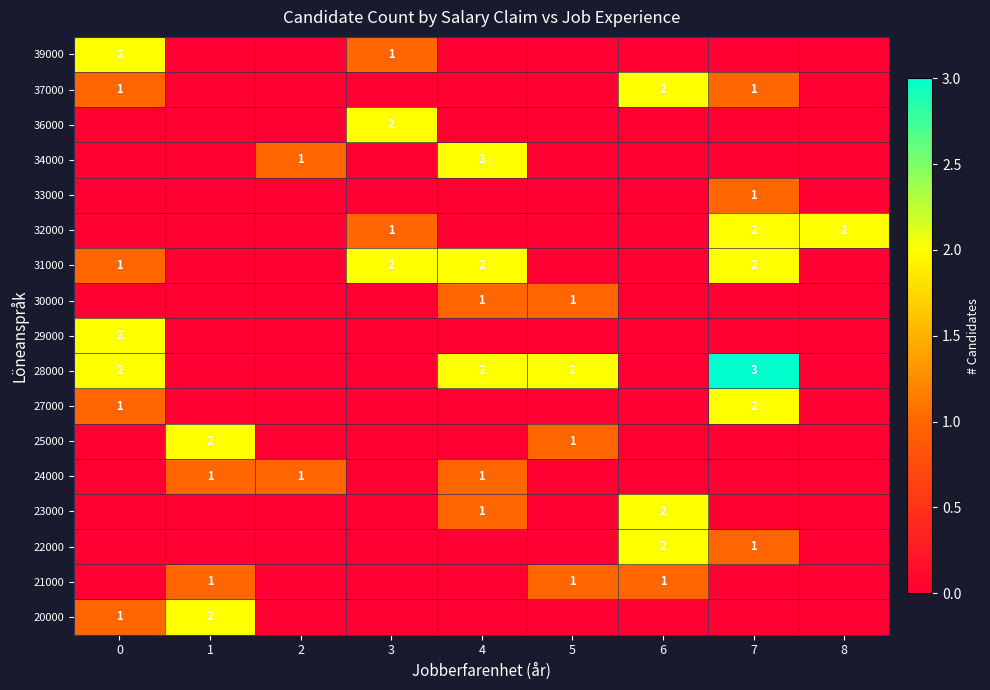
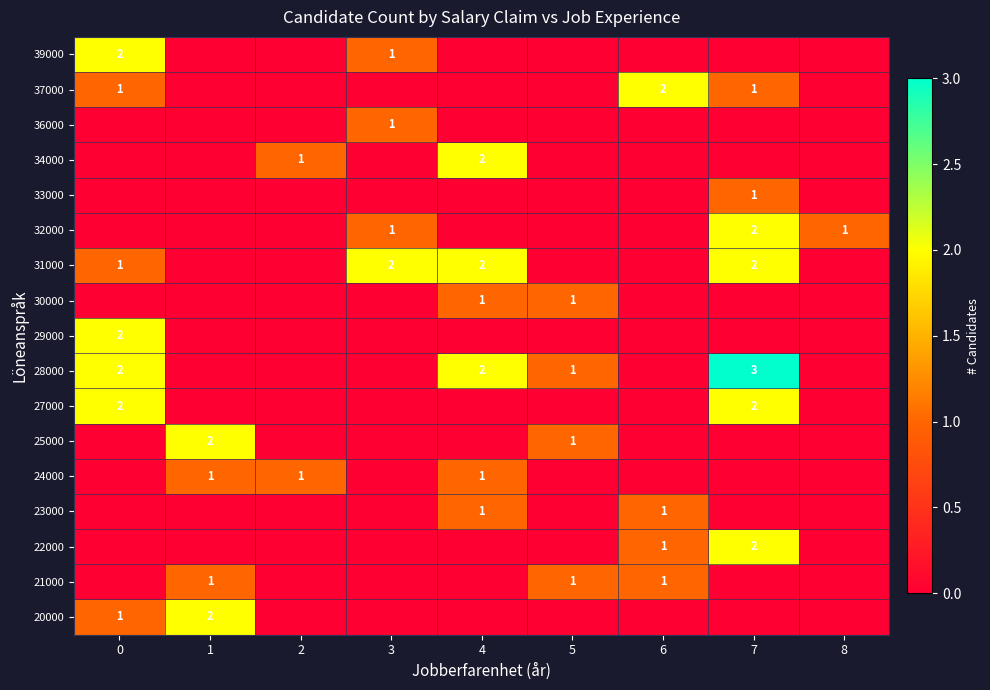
  {
    "39000": {
      "0": 2,
      "3": 1
    },
    "37000": {
      "0": 1,
      "6": 2,
      "7": 1
    },
    "36000": {
-     "3": 2
+     "3": 1
    },
    "34000": {
      "2": 1,
      "4": 2
    },
    "33000": {
      "7": 1
    },
    "32000": {
      "3": 1,
      "7": 2,
-     "8": 2
+     "8": 1
    },
    "31000": {
      "0": 1,
      "3": 2,
      "4": 2,
      "7": 2
    },
    "30000": {
      "4": 1,
      "5": 1
    },
    "29000": {
      "0": 2
    },
    "28000": {
      "0": 2,
      "4": 2,
-     "5": 2,
+     "5": 1,
      "7": 3
    },
    "27000": {
-     "0": 1,
+     "0": 2,
      "7": 2
    },
    "25000": {
      "1": 2,
      "5": 1
    },
    "24000": {
      "1": 1,
      "2": 1,
      "4": 1
    },
    "23000": {
      "4": 1,
-     "6": 2
+     "6": 1
    },
    "22000": {
-     "6": 2,
-     "7": 1
+     "6": 1,
+     "7": 2
    },
    "21000": {
      "1": 1,
      "5": 1,
      "6": 1
    },
    "20000": {
      "0": 1,
      "1": 2
    }
  }
